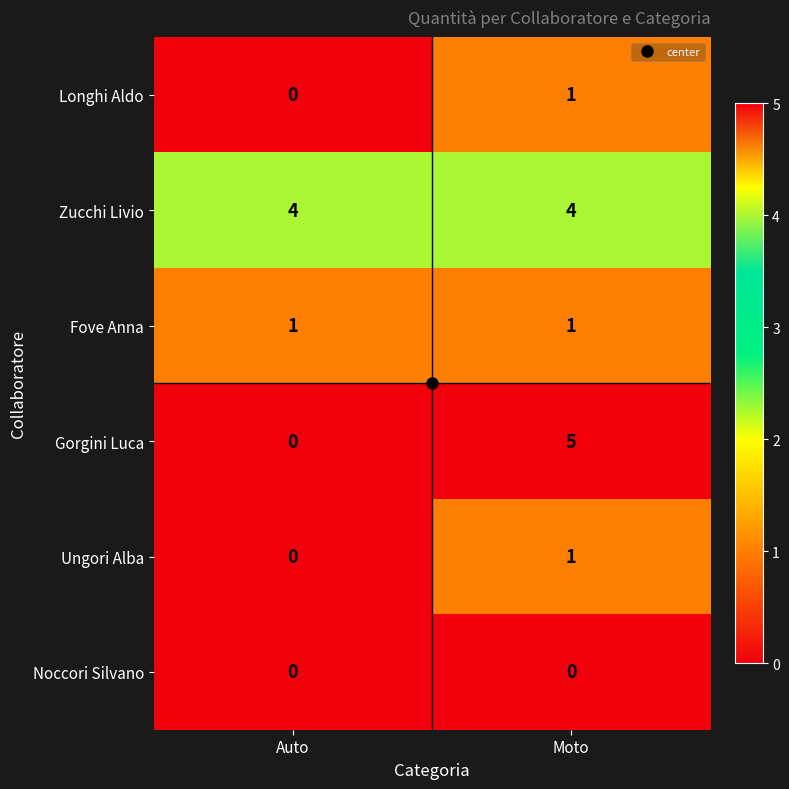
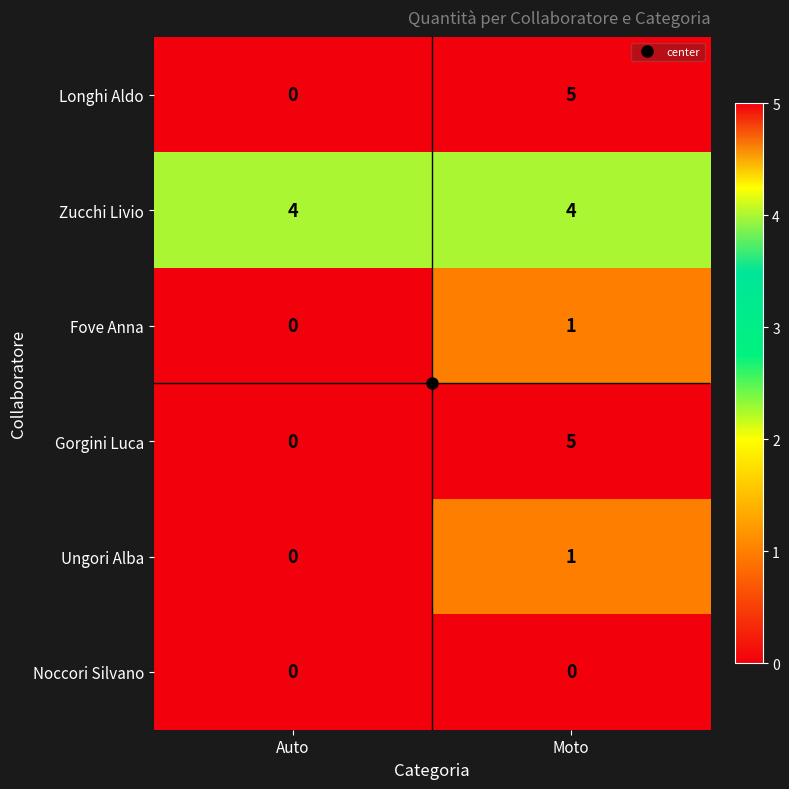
  {
    "Longhi Aldo": {
      "Auto": 0,
-     "Moto": 1
+     "Moto": 5
    },
    "Zucchi Livio": {
      "Auto": 4,
      "Moto": 4
    },
    "Fove Anna": {
-     "Auto": 1,
+     "Auto": 0,
      "Moto": 1
    },
    "Gorgini Luca": {
      "Auto": 0,
      "Moto": 5
    },
    "Ungori Alba": {
      "Auto": 0,
      "Moto": 1
    },
    "Noccori Silvano": {
      "Auto": 0,
      "Moto": 0
    }
  }
